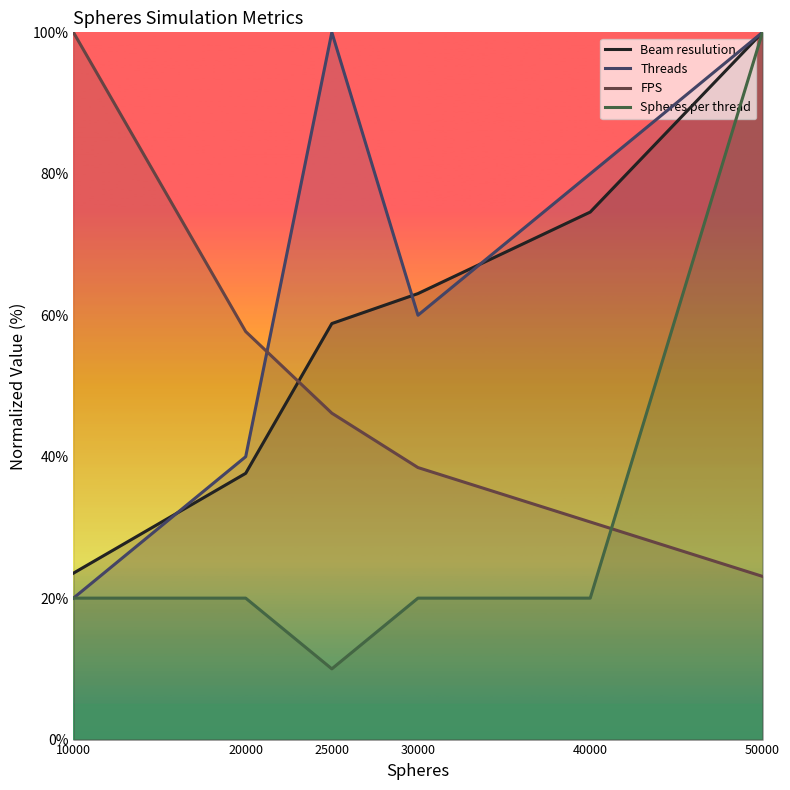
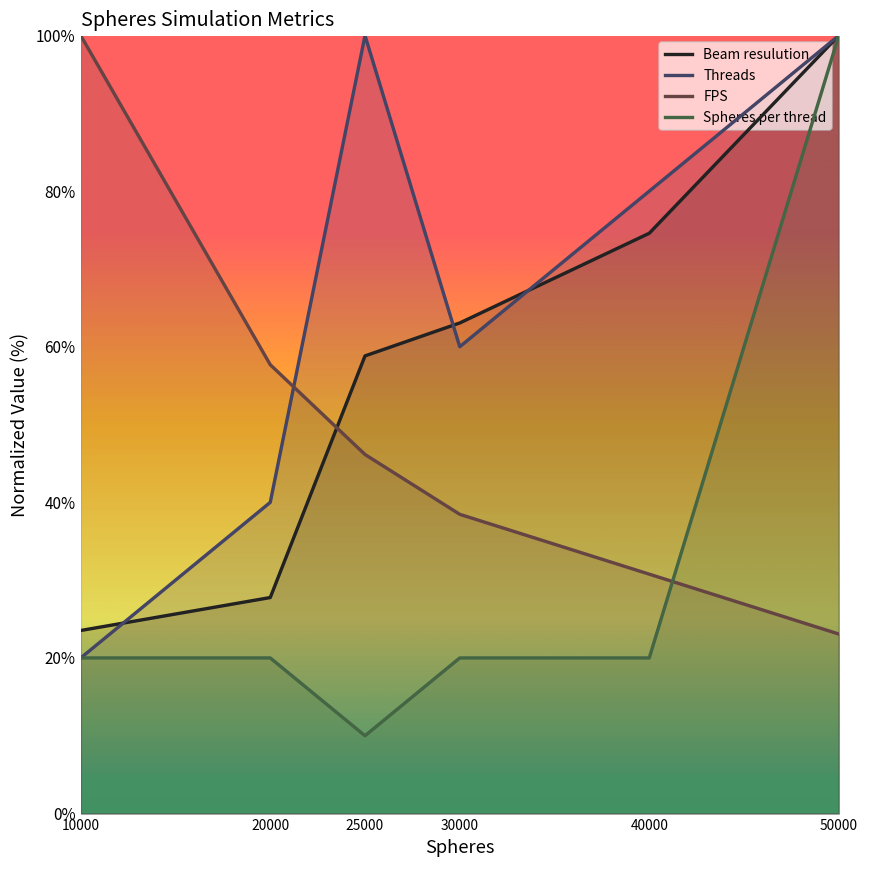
  {
    "Beam resulution": {
      "10000": "24%",
-     "20000": "38%",
+     "20000": "28%",
      "25000": "59%",
      "30000": "63%",
      "40000": "75%"
    }
  }
